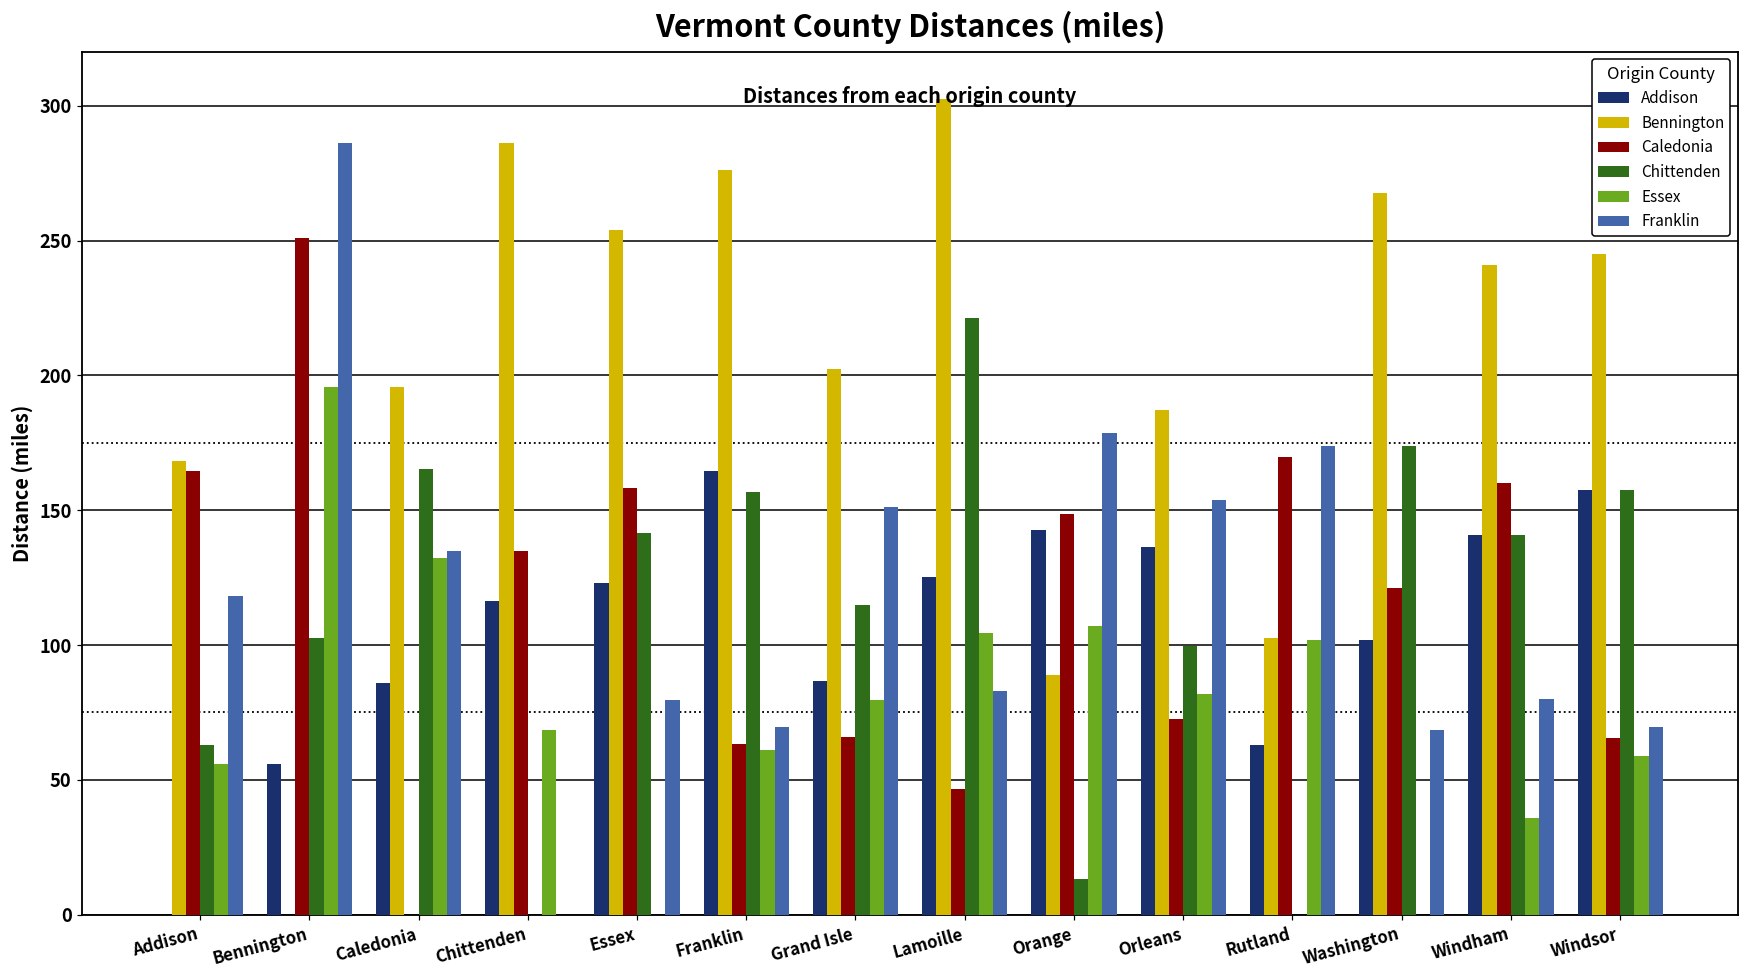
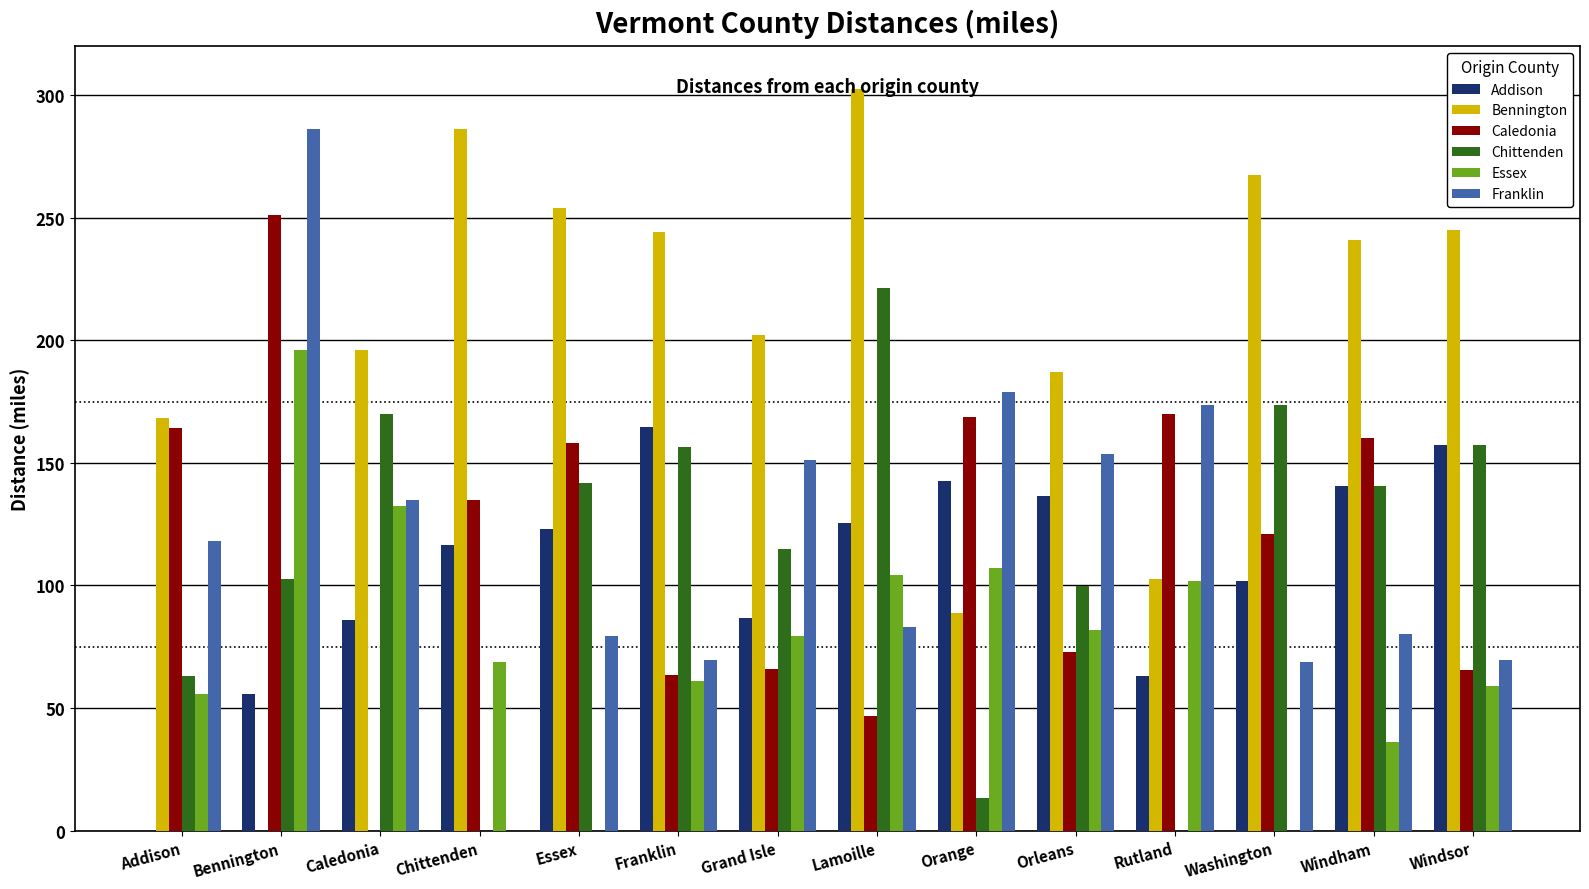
  {
    "Addison": {
      "Addison": 0,
      "Bennington": 56,
      "Caledonia": 86,
      "Chittenden": 116,
      "Essex": 123,
      "Franklin": 165,
      "Grand Isle": 87,
      "Lamoille": 125,
      "Orange": 143,
      "Orleans": 136,
      "Rutland": 63,
      "Washington": 102,
      "Windham": 141,
      "Windsor": 157
    },
    "Bennington": {
      "Addison": 168,
      "Bennington": 0,
      "Caledonia": 196,
      "Chittenden": 286,
      "Essex": 254,
-     "Franklin": 276,
+     "Franklin": 244,
      "Grand Isle": 202,
      "Lamoille": 303,
      "Orange": 89,
      "Orleans": 187,
      "Rutland": 103,
      "Washington": 268,
      "Windham": 241,
      "Windsor": 245
    },
    "Caledonia": {
      "Addison": 164,
      "Bennington": 251,
      "Caledonia": 0,
      "Chittenden": 135,
      "Essex": 158,
      "Franklin": 63,
      "Grand Isle": 66,
      "Lamoille": 47,
-     "Orange": 148,
+     "Orange": 169,
      "Orleans": 73,
      "Rutland": 170,
      "Washington": 121,
      "Windham": 160,
      "Windsor": 66
    },
    "Chittenden": {
      "Addison": 63,
      "Bennington": 103,
-     "Caledonia": 165,
+     "Caledonia": 170,
      "Chittenden": 0,
      "Essex": 142,
      "Franklin": 157,
      "Grand Isle": 115,
      "Lamoille": 221,
      "Orange": 13,
      "Orleans": 100,
      "Rutland": 0,
      "Washington": 174,
      "Windham": 141,
      "Windsor": 157
    },
    "Essex": {
      "Addison": 56,
      "Bennington": 196,
      "Caledonia": 132,
      "Chittenden": 69,
      "Essex": 0,
      "Franklin": 61,
      "Grand Isle": 79,
      "Lamoille": 104,
      "Orange": 107,
      "Orleans": 82,
      "Rutland": 102,
      "Washington": 0,
      "Windham": 36,
      "Windsor": 59
    },
    "Franklin": {
      "Addison": 118,
      "Bennington": 286,
      "Caledonia": 135,
      "Chittenden": 0,
      "Essex": 79,
      "Franklin": 70,
      "Grand Isle": 151,
      "Lamoille": 83,
      "Orange": 179,
      "Orleans": 154,
      "Rutland": 174,
      "Washington": 69,
      "Windham": 80,
      "Windsor": 70
    }
  }
